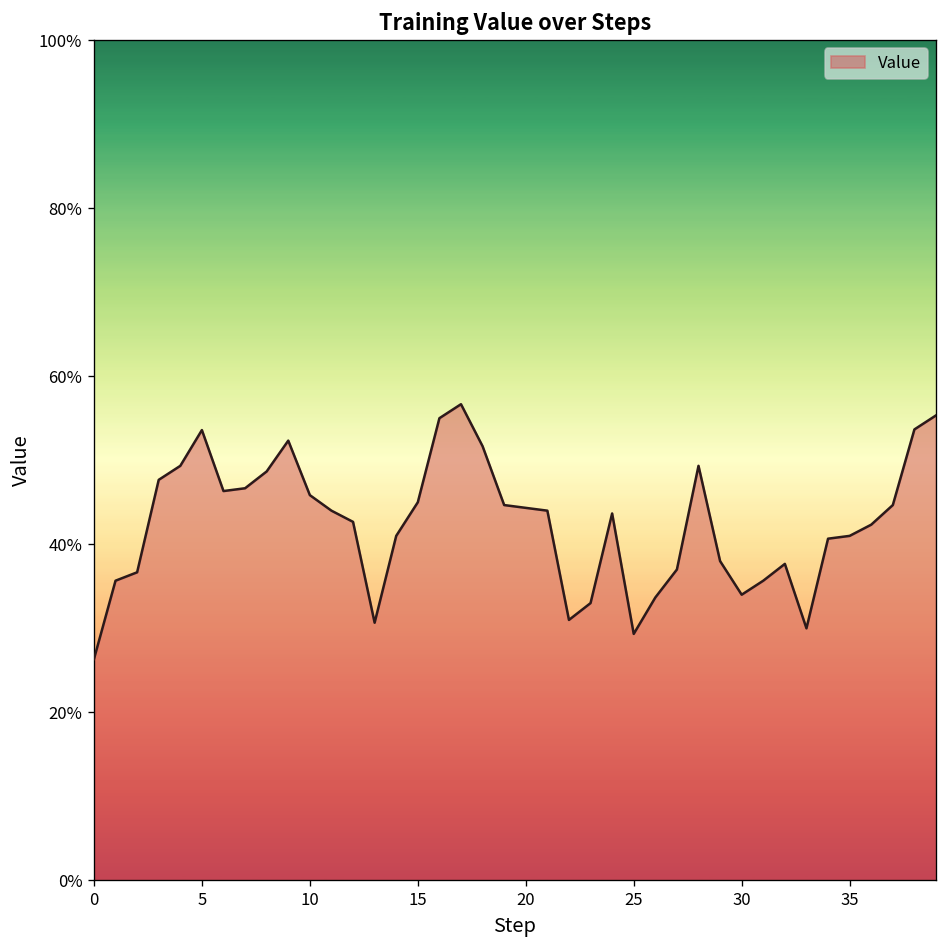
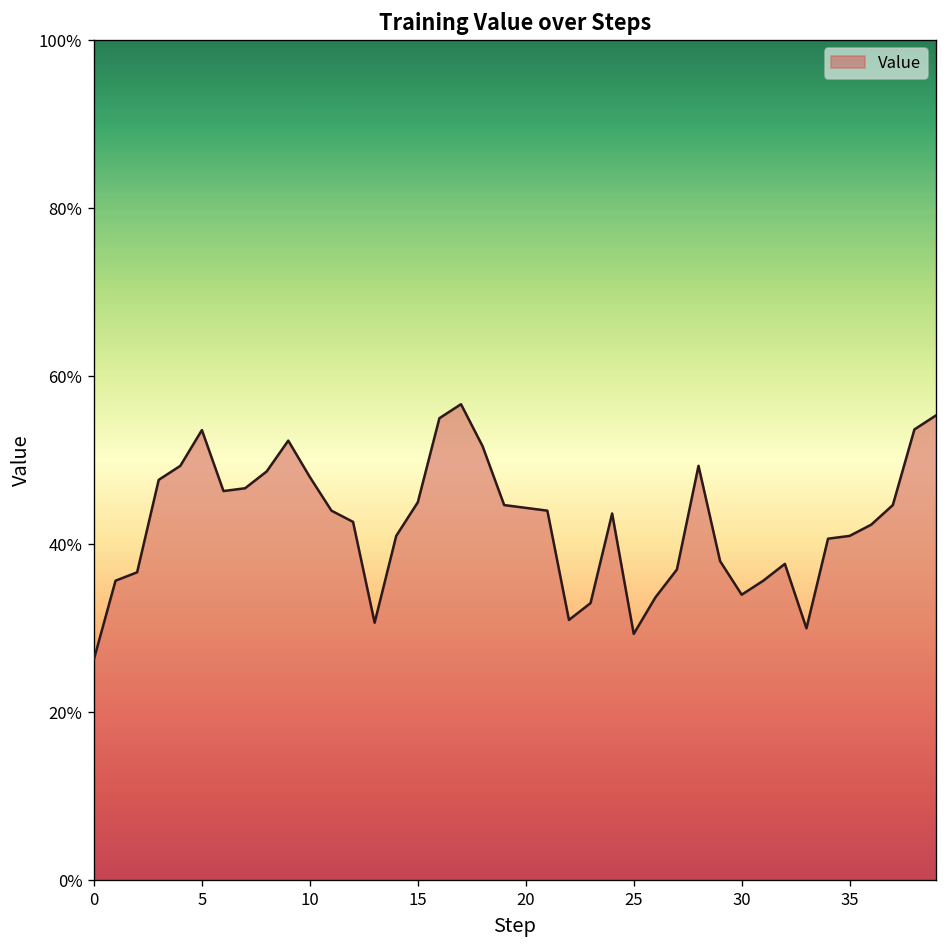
  {
    "0": "26%",
    "5": "54%",
-   "10": "46%",
+   "10": "48%",
    "15": "45%",
    "20": "44%",
    "25": "29%",
    "30": "34%",
    "35": "41%"
  }
